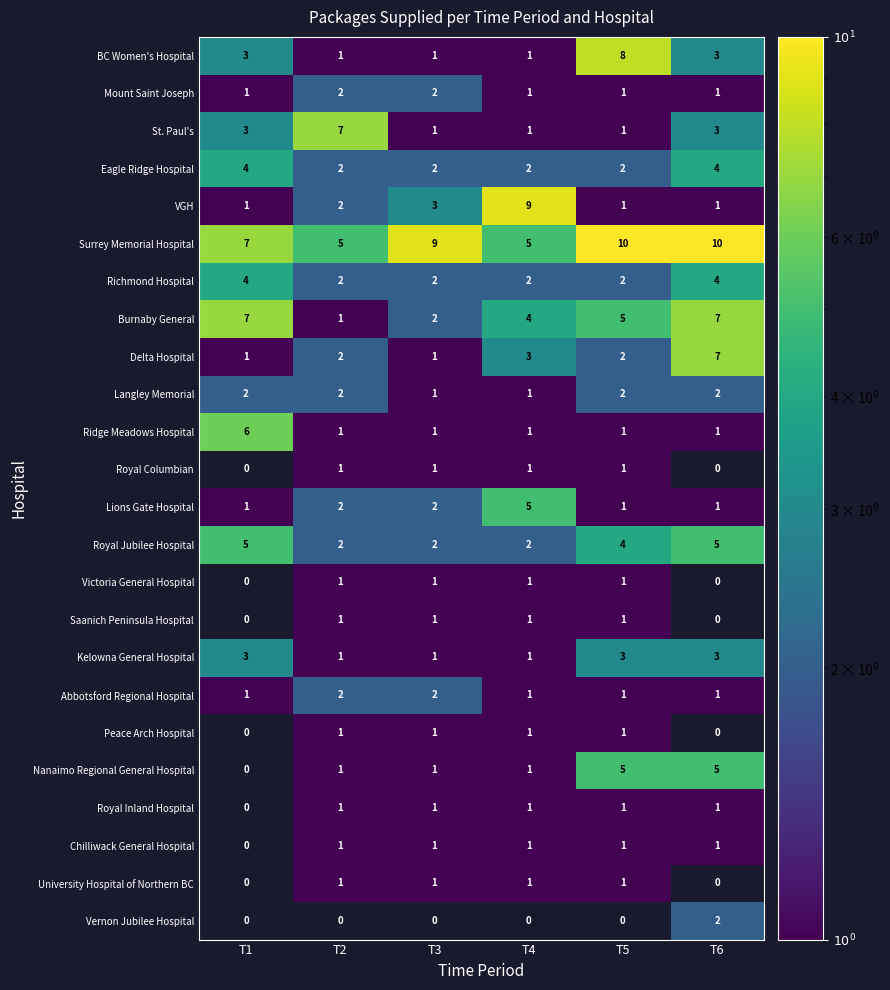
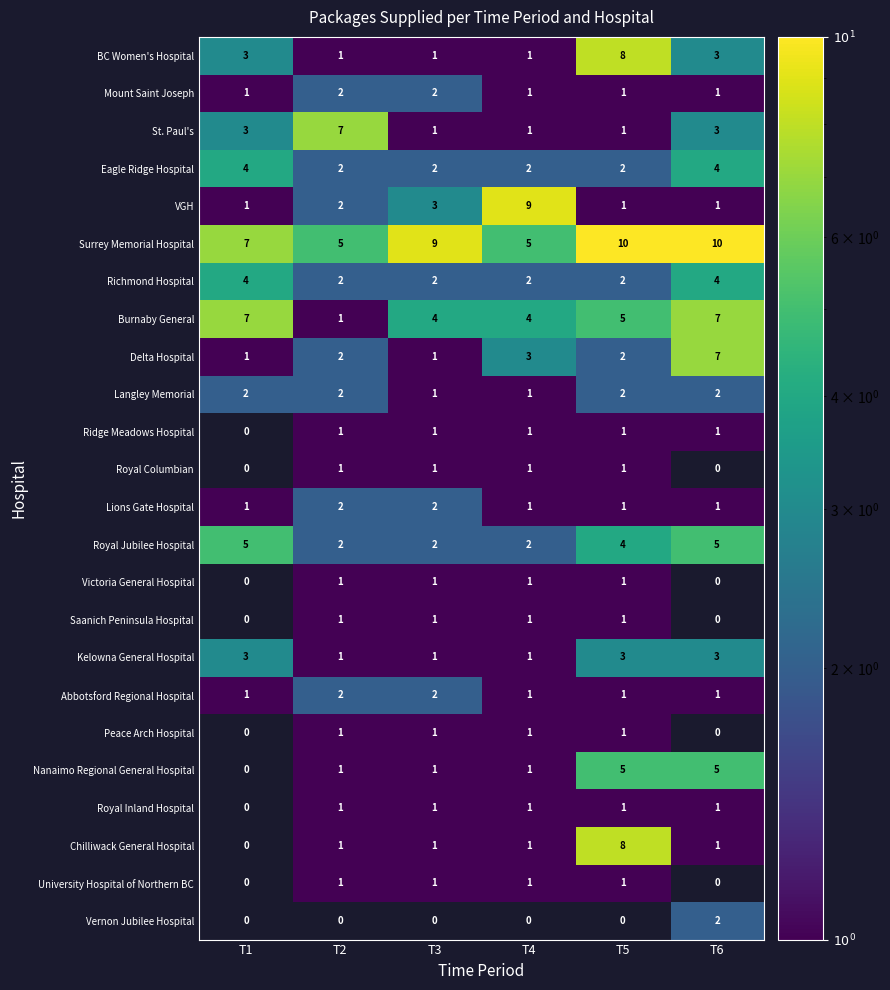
  {
    "BC Women's Hospital": {
      "T1": 3,
      "T2": 1,
      "T3": 1,
      "T4": 1,
      "T5": 8,
      "T6": 3
    },
    "Mount Saint Joseph": {
      "T1": 1,
      "T2": 2,
      "T3": 2,
      "T4": 1,
      "T5": 1,
      "T6": 1
    },
    "St. Paul's": {
      "T1": 3,
      "T2": 7,
      "T3": 1,
      "T4": 1,
      "T5": 1,
      "T6": 3
    },
    "Eagle Ridge Hospital": {
      "T1": 4,
      "T2": 2,
      "T3": 2,
      "T4": 2,
      "T5": 2,
      "T6": 4
    },
    "VGH": {
      "T1": 1,
      "T2": 2,
      "T3": 3,
      "T4": 9,
      "T5": 1,
      "T6": 1
    },
    "Surrey Memorial Hospital": {
      "T1": 7,
      "T2": 5,
      "T3": 9,
      "T4": 5,
      "T5": 10,
      "T6": 10
    },
    "Richmond Hospital": {
      "T1": 4,
      "T2": 2,
      "T3": 2,
      "T4": 2,
      "T5": 2,
      "T6": 4
    },
    "Burnaby General": {
      "T1": 7,
      "T2": 1,
-     "T3": 2,
+     "T3": 4,
      "T4": 4,
      "T5": 5,
      "T6": 7
    },
    "Delta Hospital": {
      "T1": 1,
      "T2": 2,
      "T3": 1,
      "T4": 3,
      "T5": 2,
      "T6": 7
    },
    "Langley Memorial": {
      "T1": 2,
      "T2": 2,
      "T3": 1,
      "T4": 1,
      "T5": 2,
      "T6": 2
    },
    "Ridge Meadows Hospital": {
-     "T1": 6,
+     "T1": 0,
      "T2": 1,
      "T3": 1,
      "T4": 1,
      "T5": 1,
      "T6": 1
    },
    "Royal Columbian": {
      "T1": 0,
      "T2": 1,
      "T3": 1,
      "T4": 1,
      "T5": 1,
      "T6": 0
    },
    "Lions Gate Hospital": {
      "T1": 1,
      "T2": 2,
      "T3": 2,
-     "T4": 5,
+     "T4": 1,
      "T5": 1,
      "T6": 1
    },
    "Royal Jubilee Hospital": {
      "T1": 5,
      "T2": 2,
      "T3": 2,
      "T4": 2,
      "T5": 4,
      "T6": 5
    },
    "Victoria General Hospital": {
      "T1": 0,
      "T2": 1,
      "T3": 1,
      "T4": 1,
      "T5": 1,
      "T6": 0
    },
    "Saanich Peninsula Hospital": {
      "T1": 0,
      "T2": 1,
      "T3": 1,
      "T4": 1,
      "T5": 1,
      "T6": 0
    },
    "Kelowna General Hospital": {
      "T1": 3,
      "T2": 1,
      "T3": 1,
      "T4": 1,
      "T5": 3,
      "T6": 3
    },
    "Abbotsford Regional Hospital": {
      "T1": 1,
      "T2": 2,
      "T3": 2,
      "T4": 1,
      "T5": 1,
      "T6": 1
    },
    "Peace Arch Hospital": {
      "T1": 0,
      "T2": 1,
      "T3": 1,
      "T4": 1,
      "T5": 1,
      "T6": 0
    },
    "Nanaimo Regional General Hospital": {
      "T1": 0,
      "T2": 1,
      "T3": 1,
      "T4": 1,
      "T5": 5,
      "T6": 5
    },
    "Royal Inland Hospital": {
      "T1": 0,
      "T2": 1,
      "T3": 1,
      "T4": 1,
      "T5": 1,
      "T6": 1
    },
    "Chilliwack General Hospital": {
      "T1": 0,
      "T2": 1,
      "T3": 1,
      "T4": 1,
-     "T5": 1,
+     "T5": 8,
      "T6": 1
    },
    "University Hospital of Northern BC": {
      "T1": 0,
      "T2": 1,
      "T3": 1,
      "T4": 1,
      "T5": 1,
      "T6": 0
    },
    "Vernon Jubilee Hospital": {
      "T1": 0,
      "T2": 0,
      "T3": 0,
      "T4": 0,
      "T5": 0,
      "T6": 2
    }
  }
